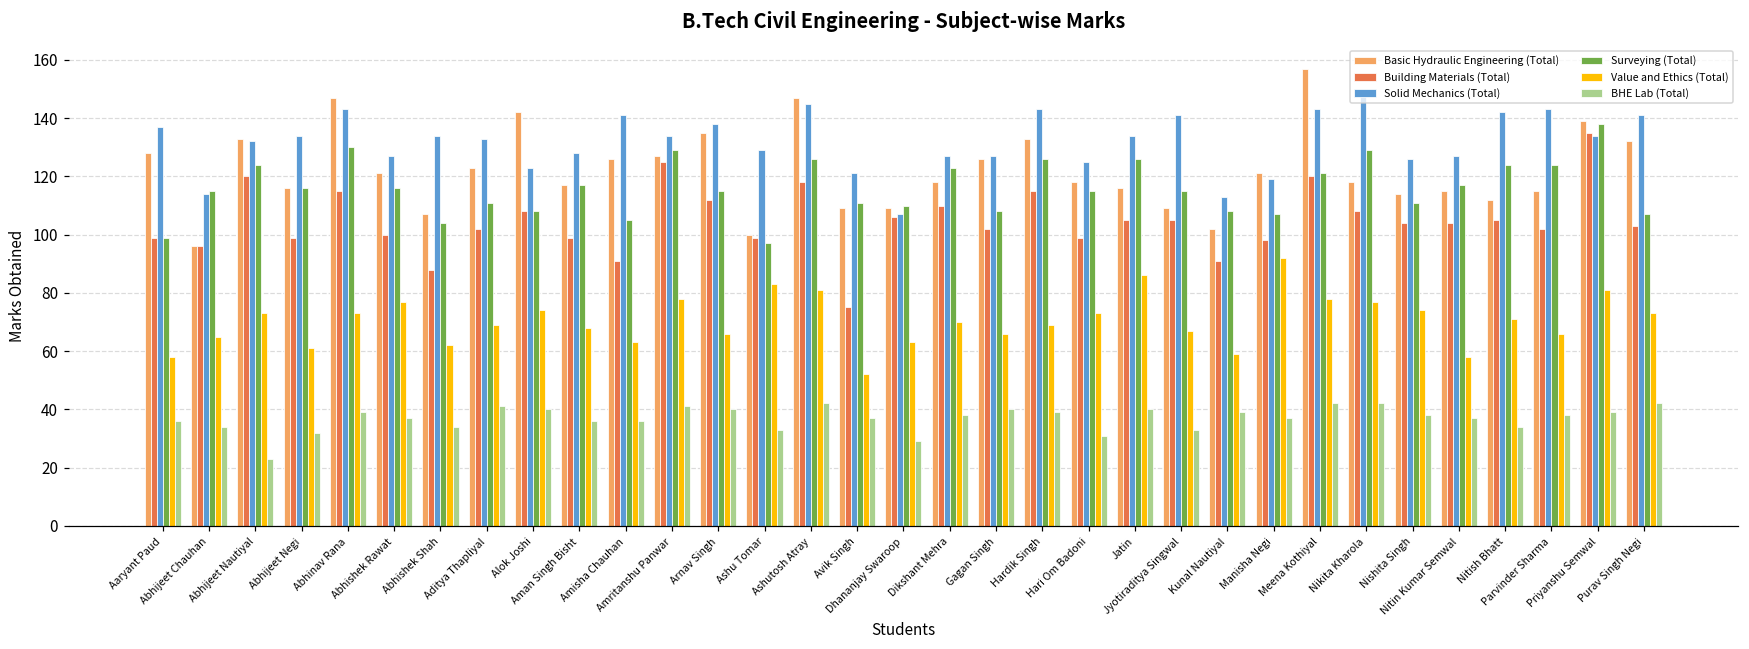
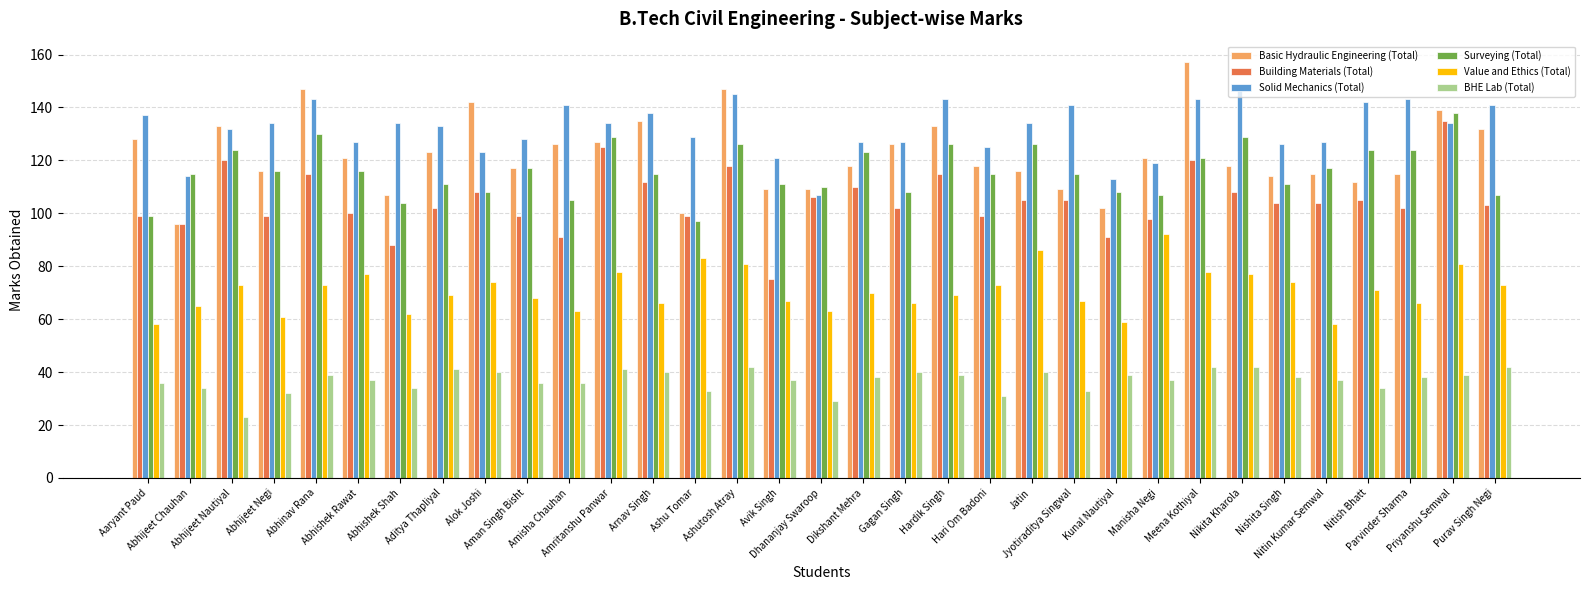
  {
    "Solid Mechanics (Total)": {
      "Aaryant Paud": 137,
      "Abhijeet Chauhan": 114,
      "Abhijeet Nautiyal": 132,
      "Abhijeet Negi": 134,
      "Abhinav Rana": 143,
      "Abhishek Rawat": 127,
      "Abhishek Shah": 134,
      "Aditya Thapliyal": 133,
      "Alok Joshi": 123,
      "Aman Singh Bisht": 128,
      "Amisha Chauhan": 141,
      "Amritanshu Panwar": 134,
      "Arnav Singh": 138,
      "Ashu Tomar": 129,
      "Ashutosh Atray": 145,
      "Avik Singh": 121,
      "Dhananjay Swaroop": 107,
      "Dikshant Mehra": 127,
      "Gagan Singh": 127,
      "Hardik Singh": 143,
      "Hari Om Badoni": 125,
      "Jatin": 134,
      "Jyotiraditya Singwal": 141,
      "Kunal Nautiyal": 113,
      "Manisha Negi": 119,
      "Meena Kothiyal": 143,
      "Nishita Singh": 126,
      "Nitin Kumar Semwal": 127,
      "Nitish Bhatt": 142,
      "Parvinder Sharma": 143,
      "Priyanshu Semwal": 134,
      "Purav Singh Negi": 141
    },
    "Surveying (Total)": {
      "Aaryant Paud": 99,
      "Abhijeet Chauhan": 115,
      "Abhijeet Nautiyal": 124,
      "Abhijeet Negi": 116,
      "Abhinav Rana": 130,
      "Abhishek Rawat": 116,
      "Abhishek Shah": 104,
      "Aditya Thapliyal": 111,
      "Alok Joshi": 108,
      "Aman Singh Bisht": 117,
      "Amisha Chauhan": 105,
      "Amritanshu Panwar": 129,
      "Arnav Singh": 115,
      "Ashu Tomar": 97,
      "Ashutosh Atray": 126,
      "Avik Singh": 111,
      "Dhananjay Swaroop": 110,
      "Dikshant Mehra": 123,
      "Gagan Singh": 108,
      "Hardik Singh": 126,
      "Hari Om Badoni": 115,
      "Jatin": 126,
      "Jyotiraditya Singwal": 115,
      "Kunal Nautiyal": 108,
      "Manisha Negi": 107,
      "Meena Kothiyal": 121,
      "Nikita Kharola": 129,
      "Nishita Singh": 111,
      "Nitin Kumar Semwal": 117,
      "Nitish Bhatt": 124,
      "Parvinder Sharma": 124,
      "Priyanshu Semwal": 138,
      "Purav Singh Negi": 107
    },
    "Value and Ethics (Total)": {
      "Aaryant Paud": 58,
      "Abhijeet Chauhan": 65,
      "Abhijeet Nautiyal": 73,
      "Abhijeet Negi": 61,
      "Abhinav Rana": 73,
      "Abhishek Rawat": 77,
      "Abhishek Shah": 62,
      "Aditya Thapliyal": 69,
      "Alok Joshi": 74,
      "Aman Singh Bisht": 68,
      "Amisha Chauhan": 63,
      "Amritanshu Panwar": 78,
      "Arnav Singh": 66,
      "Ashu Tomar": 83,
      "Ashutosh Atray": 81,
-     "Avik Singh": 52,
+     "Avik Singh": 67,
      "Dhananjay Swaroop": 63,
      "Dikshant Mehra": 70,
      "Gagan Singh": 66,
      "Hardik Singh": 69,
      "Hari Om Badoni": 73,
      "Jatin": 86,
      "Jyotiraditya Singwal": 67,
      "Kunal Nautiyal": 59,
      "Manisha Negi": 92,
      "Meena Kothiyal": 78,
      "Nikita Kharola": 77,
      "Nishita Singh": 74,
      "Nitin Kumar Semwal": 58,
      "Nitish Bhatt": 71,
      "Parvinder Sharma": 66,
      "Priyanshu Semwal": 81,
      "Purav Singh Negi": 73
    },
    "BHE Lab (Total)": {
      "Aaryant Paud": 36,
      "Abhijeet Chauhan": 34,
      "Abhijeet Nautiyal": 23,
      "Abhijeet Negi": 32,
      "Abhinav Rana": 39,
      "Abhishek Rawat": 37,
      "Abhishek Shah": 34,
      "Aditya Thapliyal": 41,
      "Alok Joshi": 40,
      "Aman Singh Bisht": 36,
      "Amisha Chauhan": 36,
      "Amritanshu Panwar": 41,
      "Arnav Singh": 40,
      "Ashu Tomar": 33,
      "Ashutosh Atray": 42,
      "Avik Singh": 37,
      "Dhananjay Swaroop": 29,
      "Dikshant Mehra": 38,
      "Gagan Singh": 40,
      "Hardik Singh": 39,
      "Hari Om Badoni": 31,
      "Jatin": 40,
      "Jyotiraditya Singwal": 33,
      "Kunal Nautiyal": 39,
      "Manisha Negi": 37,
      "Meena Kothiyal": 42,
      "Nikita Kharola": 42,
      "Nishita Singh": 38,
      "Nitin Kumar Semwal": 37,
      "Nitish Bhatt": 34,
      "Parvinder Sharma": 38,
      "Priyanshu Semwal": 39,
      "Purav Singh Negi": 42
    }
  }
